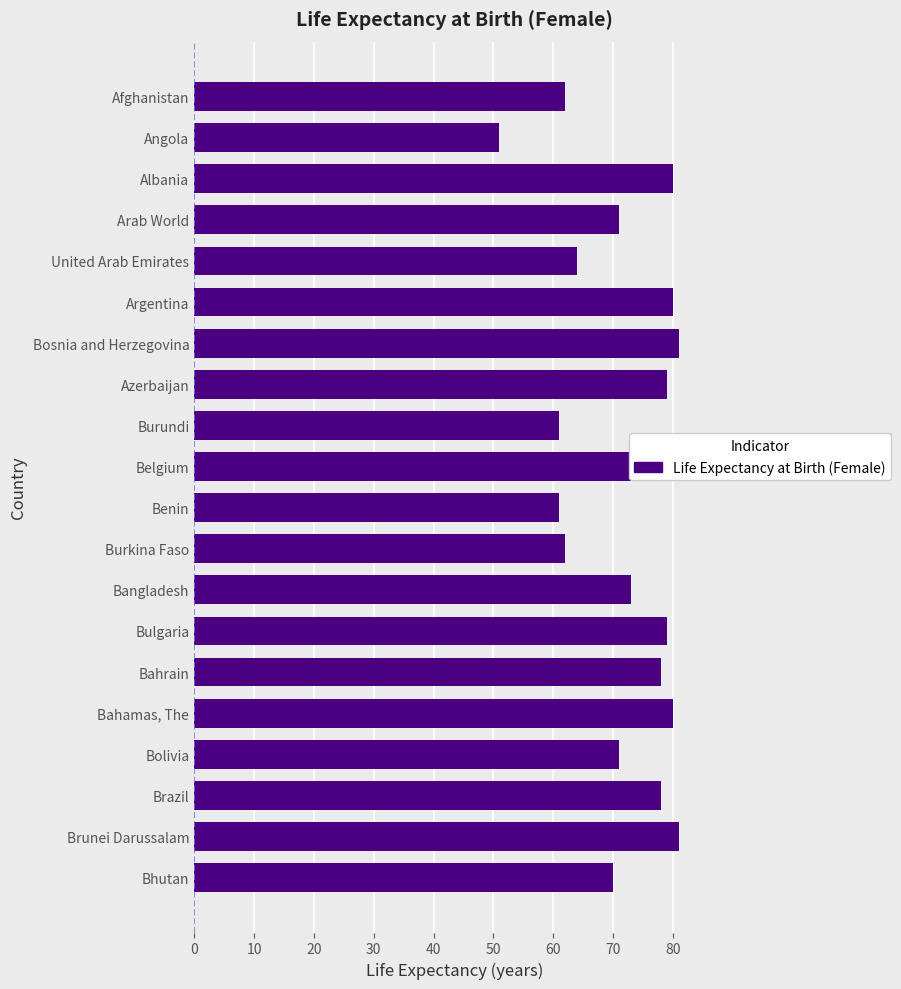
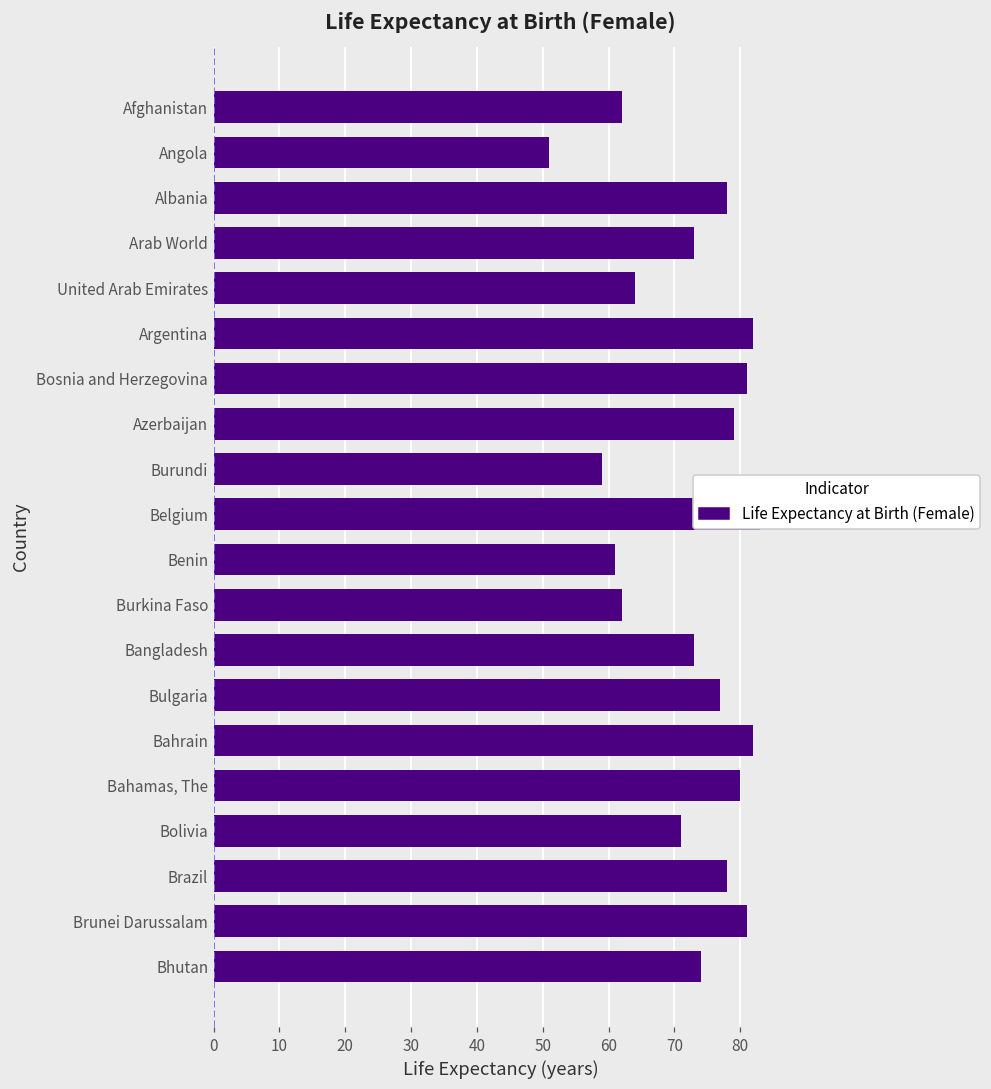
  {
    "Afghanistan": 62,
    "Angola": 51,
-   "Albania": 80,
-   "Arab World": 71,
+   "Albania": 78,
+   "Arab World": 73,
    "United Arab Emirates": 64,
-   "Argentina": 80,
+   "Argentina": 82,
    "Bosnia and Herzegovina": 81,
    "Azerbaijan": 79,
-   "Burundi": 61,
+   "Burundi": 59,
    "Benin": 61,
    "Burkina Faso": 62,
    "Bangladesh": 73,
-   "Bulgaria": 79,
-   "Bahrain": 78,
+   "Bulgaria": 77,
+   "Bahrain": 82,
    "Bahamas, The": 80,
    "Bolivia": 71,
    "Brazil": 78,
    "Brunei Darussalam": 81,
-   "Bhutan": 70
+   "Bhutan": 74
  }
